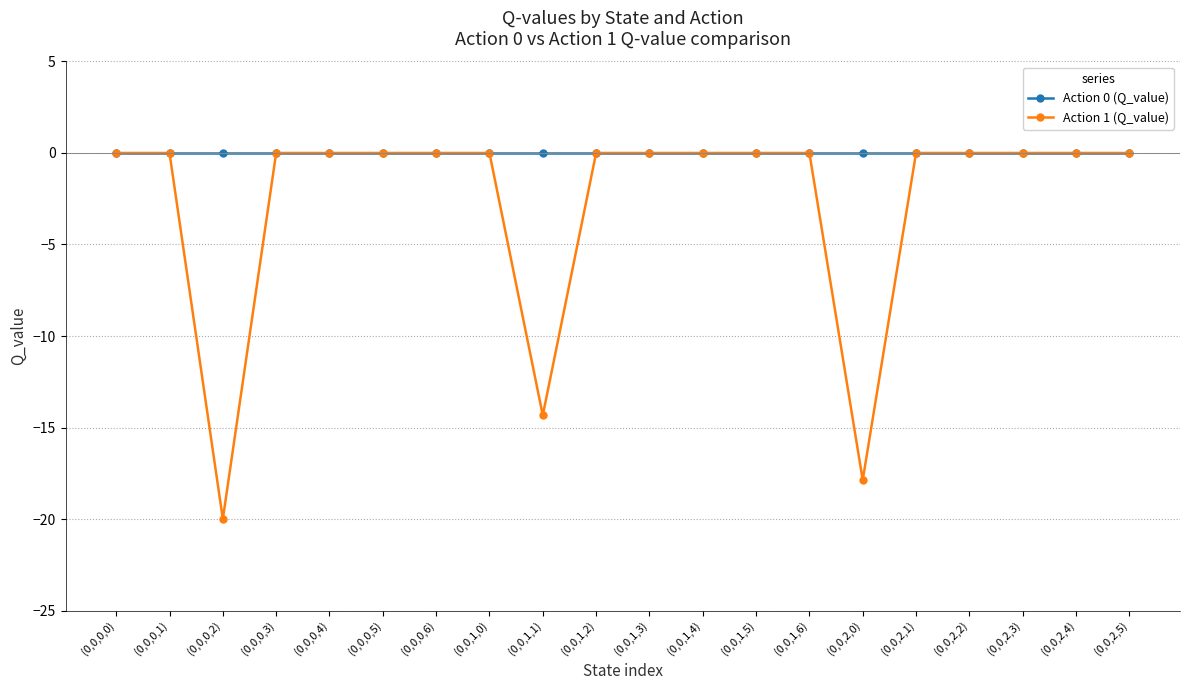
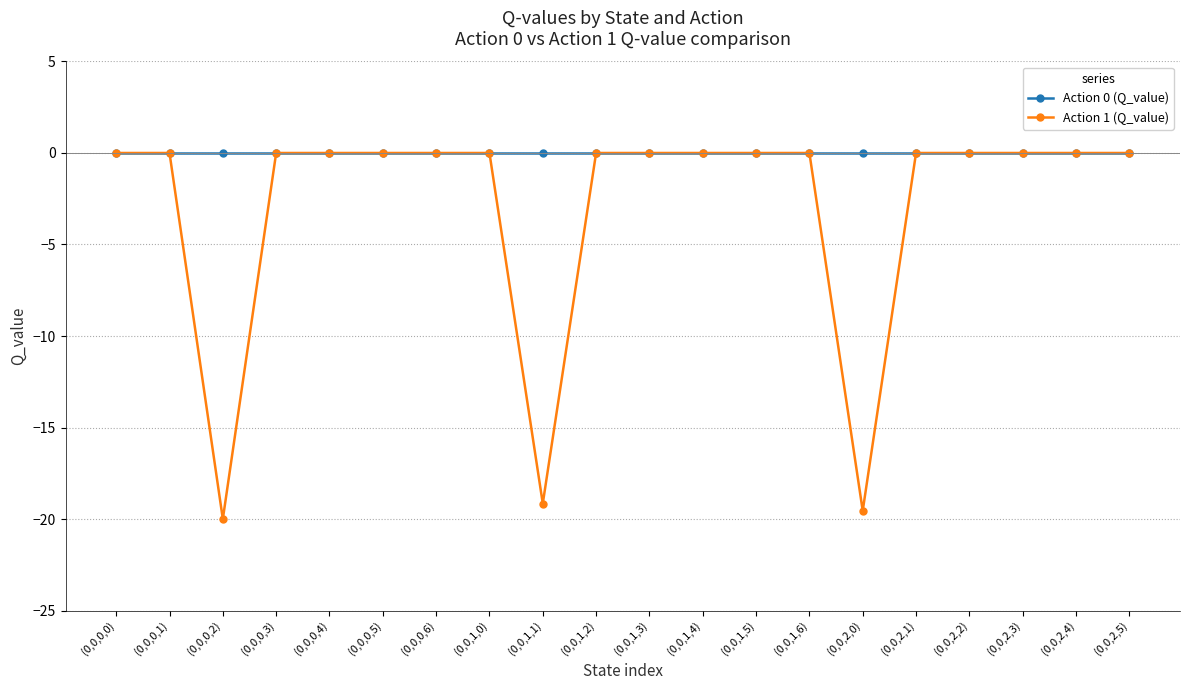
  {
    "Action 0 (Q_value)": {
      "(0,0,0,2)": 0.0,
      "(0,0,1,1)": 0.0,
      "(0,0,2,0)": 0.0
    },
    "Action 1 (Q_value)": {
      "(0,0,0,2)": -20.0,
-     "(0,0,1,1)": -14.3,
-     "(0,0,2,0)": -17.9
+     "(0,0,1,1)": -19.2,
+     "(0,0,2,0)": -19.5
    }
  }
